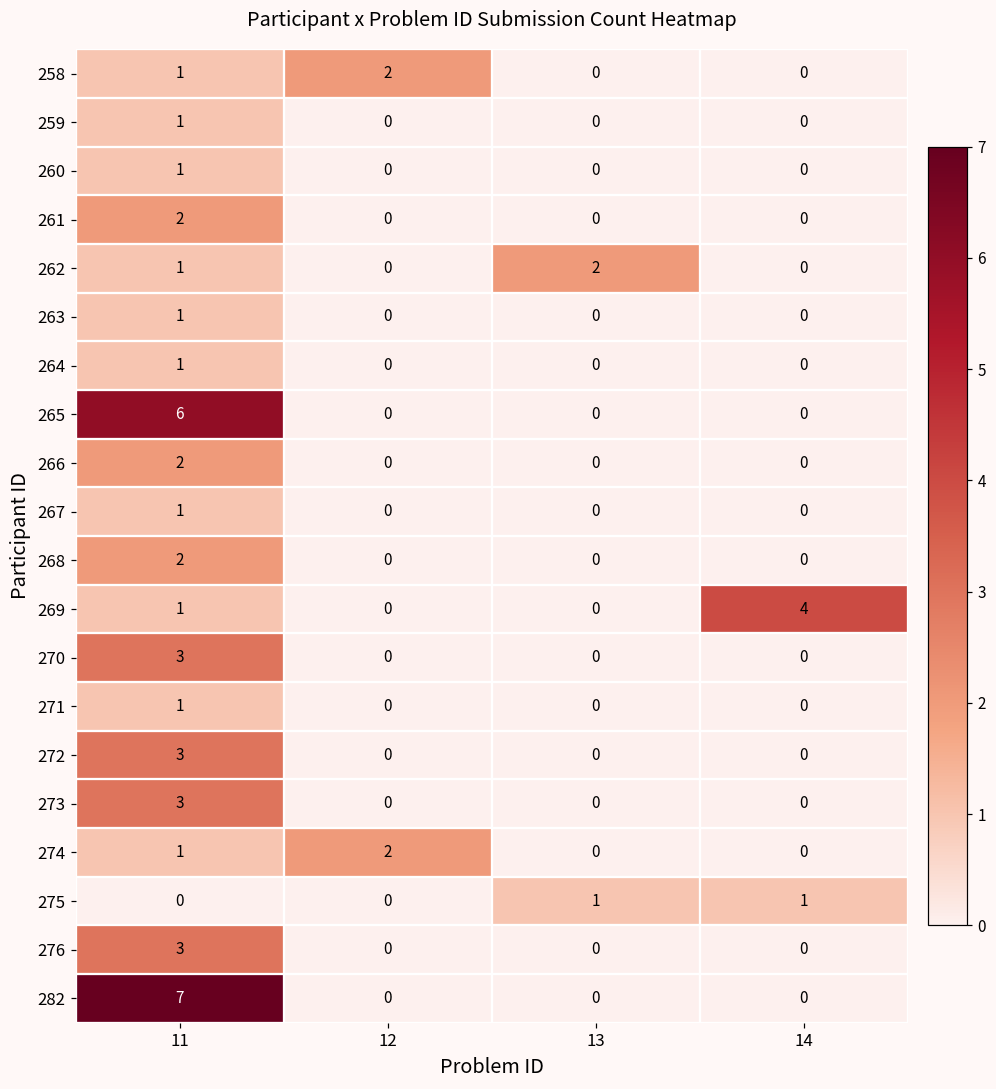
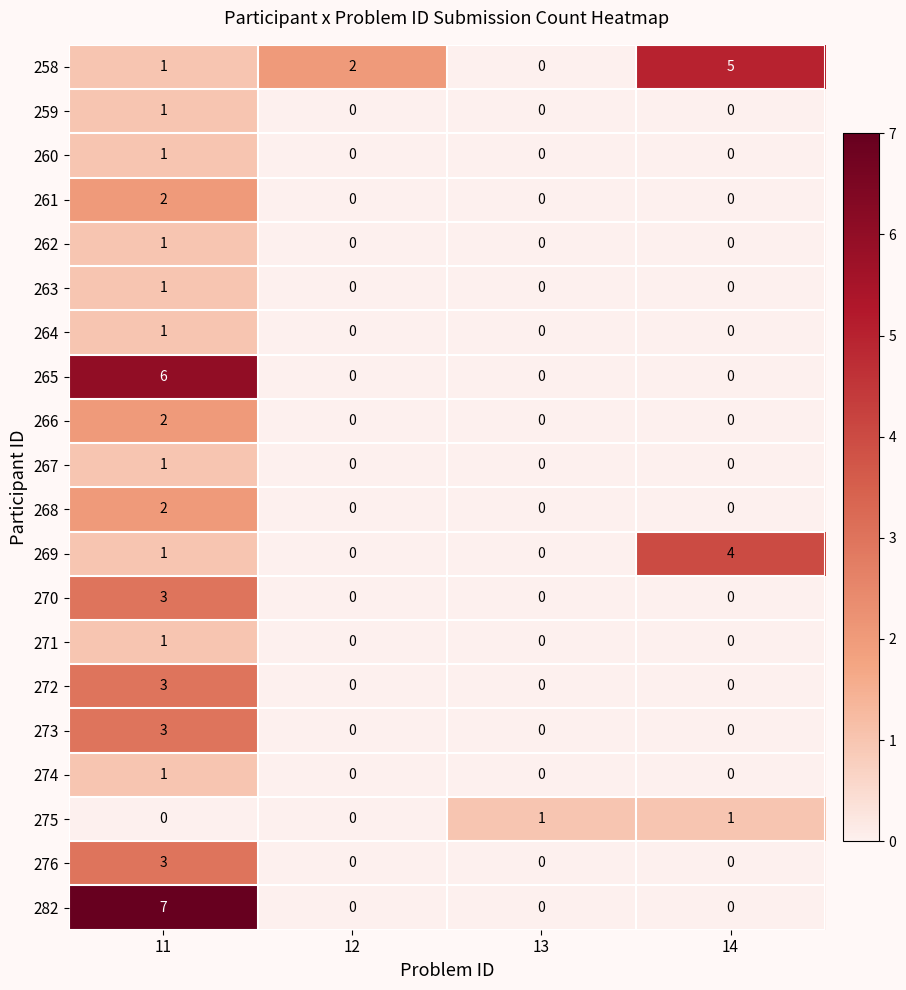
  {
    "258": {
      "11": 1,
      "12": 2,
      "13": 0,
-     "14": 0
+     "14": 5
    },
    "259": {
      "11": 1,
      "12": 0,
      "13": 0,
      "14": 0
    },
    "260": {
      "11": 1,
      "12": 0,
      "13": 0,
      "14": 0
    },
    "261": {
      "11": 2,
      "12": 0,
      "13": 0,
      "14": 0
    },
    "262": {
      "11": 1,
      "12": 0,
-     "13": 2,
+     "13": 0,
      "14": 0
    },
    "263": {
      "11": 1,
      "12": 0,
      "13": 0,
      "14": 0
    },
    "264": {
      "11": 1,
      "12": 0,
      "13": 0,
      "14": 0
    },
    "265": {
      "11": 6,
      "12": 0,
      "13": 0,
      "14": 0
    },
    "266": {
      "11": 2,
      "12": 0,
      "13": 0,
      "14": 0
    },
    "267": {
      "11": 1,
      "12": 0,
      "13": 0,
      "14": 0
    },
    "268": {
      "11": 2,
      "12": 0,
      "13": 0,
      "14": 0
    },
    "269": {
      "11": 1,
      "12": 0,
      "13": 0,
      "14": 4
    },
    "270": {
      "11": 3,
      "12": 0,
      "13": 0,
      "14": 0
    },
    "271": {
      "11": 1,
      "12": 0,
      "13": 0,
      "14": 0
    },
    "272": {
      "11": 3,
      "12": 0,
      "13": 0,
      "14": 0
    },
    "273": {
      "11": 3,
      "12": 0,
      "13": 0,
      "14": 0
    },
    "274": {
      "11": 1,
-     "12": 2,
+     "12": 0,
      "13": 0,
      "14": 0
    },
    "275": {
      "11": 0,
      "12": 0,
      "13": 1,
      "14": 1
    },
    "276": {
      "11": 3,
      "12": 0,
      "13": 0,
      "14": 0
    },
    "282": {
      "11": 7,
      "12": 0,
      "13": 0,
      "14": 0
    }
  }
